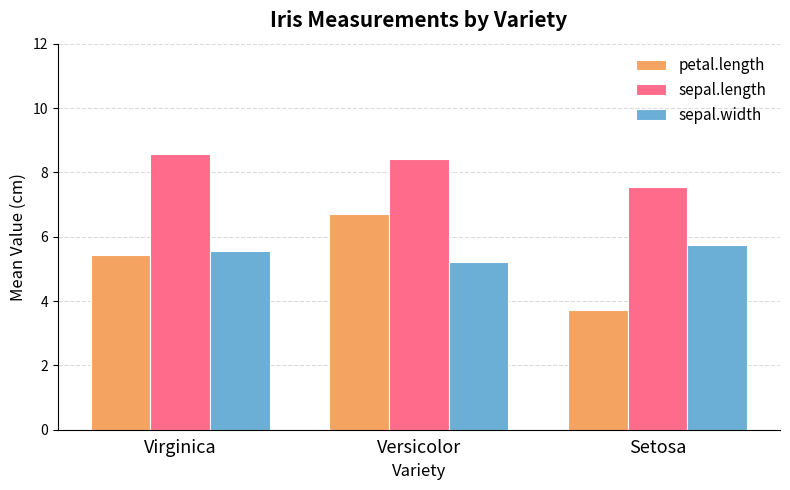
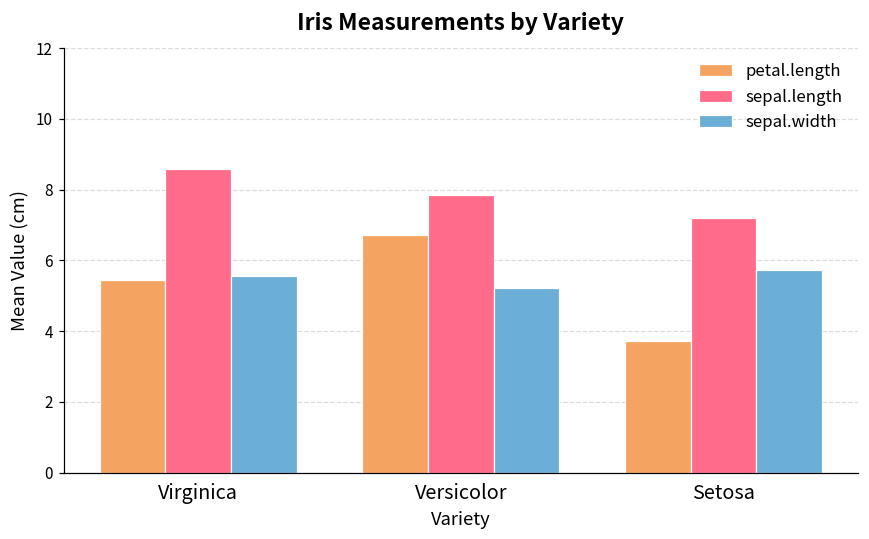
  {
    "petal.length": {
      "Virginica": 5.4,
      "Versicolor": 6.7,
      "Setosa": 3.7
    },
    "sepal.length": {
      "Virginica": 8.6,
-     "Versicolor": 8.4,
-     "Setosa": 7.6
+     "Versicolor": 7.9,
+     "Setosa": 7.2
    },
    "sepal.width": {
      "Virginica": 5.6,
      "Versicolor": 5.2,
      "Setosa": 5.7
    }
  }
